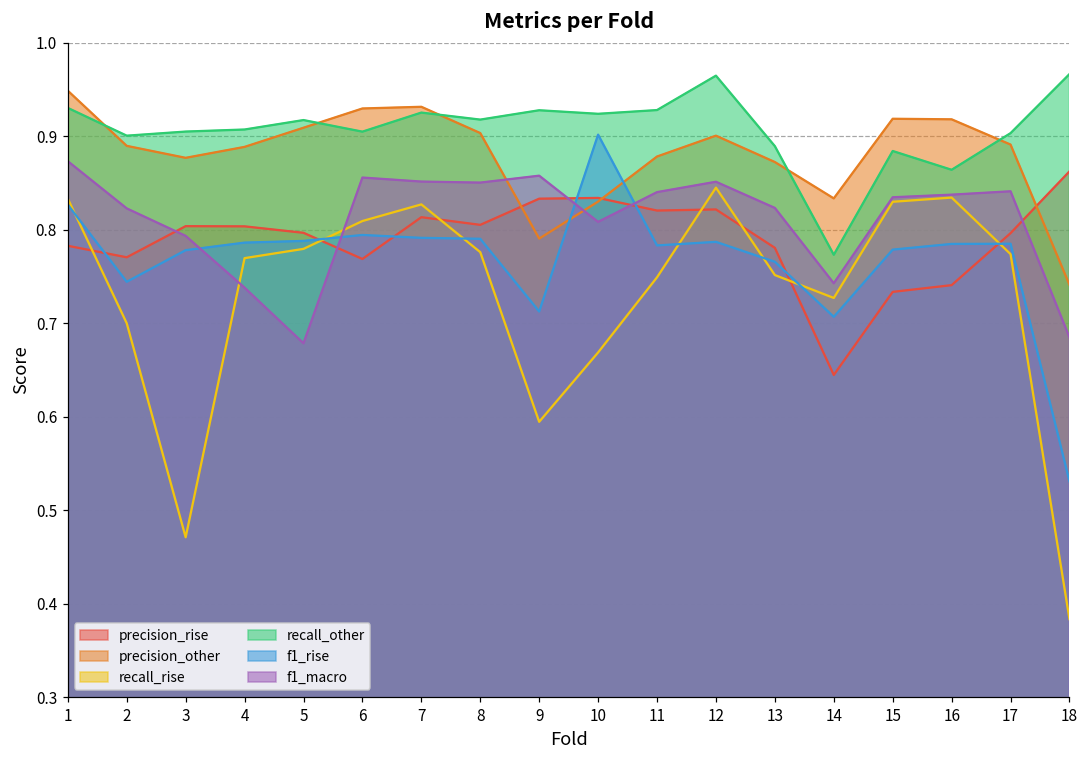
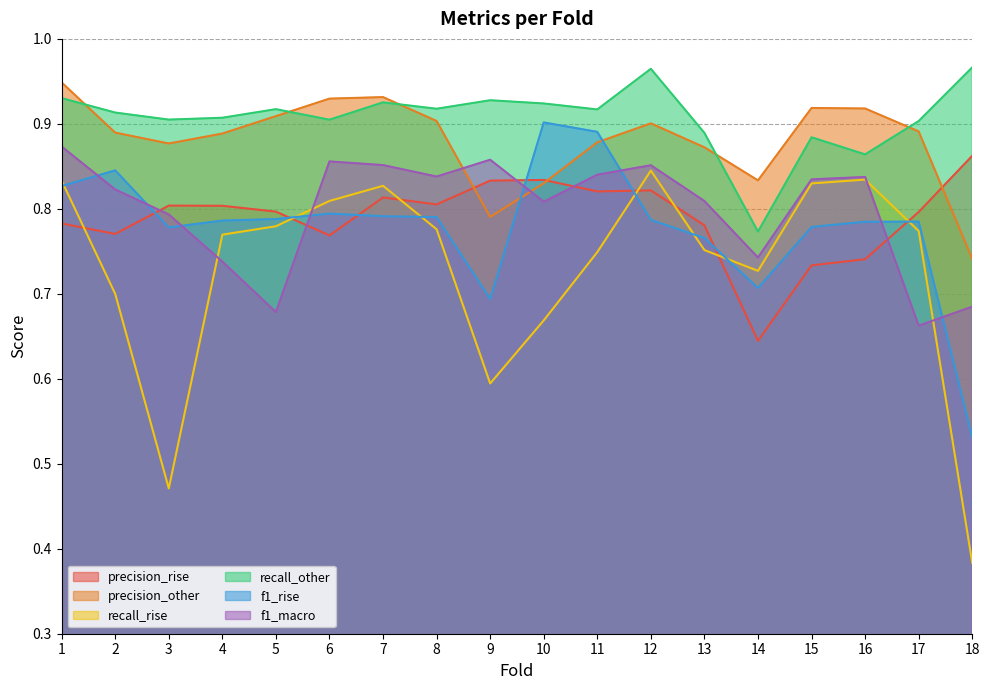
  {
    "recall_rise": {
      "1": 0.83,
      "2": 0.70,
      "3": 0.47,
      "4": 0.77,
      "5": 0.78,
      "6": 0.81,
      "7": 0.83,
      "8": 0.78,
      "9": 0.59,
      "10": 0.67,
      "11": 0.75,
      "12": 0.85,
      "13": 0.75,
      "14": 0.73,
      "15": 0.83,
      "16": 0.83,
      "17": 0.77,
      "18": 0.38
    },
    "recall_other": {
      "1": 0.93,
-     "2": 0.90,
+     "2": 0.91,
      "3": 0.91,
      "4": 0.91,
      "5": 0.92,
      "6": 0.90,
      "7": 0.93,
      "8": 0.92,
      "9": 0.93,
      "10": 0.92,
-     "11": 0.93,
+     "11": 0.92,
      "12": 0.96,
      "13": 0.89,
      "14": 0.77,
      "15": 0.88,
      "16": 0.86,
      "17": 0.90,
      "18": 0.97
    },
    "f1_rise": {
      "1": 0.83,
-     "2": 0.74,
+     "2": 0.85,
      "3": 0.78,
      "4": 0.79,
      "5": 0.79,
      "6": 0.79,
      "7": 0.79,
      "8": 0.79,
-     "9": 0.71,
+     "9": 0.69,
      "10": 0.90,
-     "11": 0.78,
+     "11": 0.89,
      "12": 0.79,
      "13": 0.77,
      "14": 0.71,
      "15": 0.78,
      "16": 0.78,
      "17": 0.79,
      "18": 0.53
    },
    "f1_macro": {
      "1": 0.87,
      "2": 0.82,
      "3": 0.79,
      "4": 0.74,
      "5": 0.68,
      "6": 0.86,
      "7": 0.85,
-     "8": 0.85,
+     "8": 0.84,
      "9": 0.86,
      "10": 0.81,
      "11": 0.84,
      "12": 0.85,
-     "13": 0.82,
+     "13": 0.81,
      "14": 0.74,
      "15": 0.83,
      "16": 0.84,
-     "17": 0.84,
+     "17": 0.66,
      "18": 0.68
    }
  }
